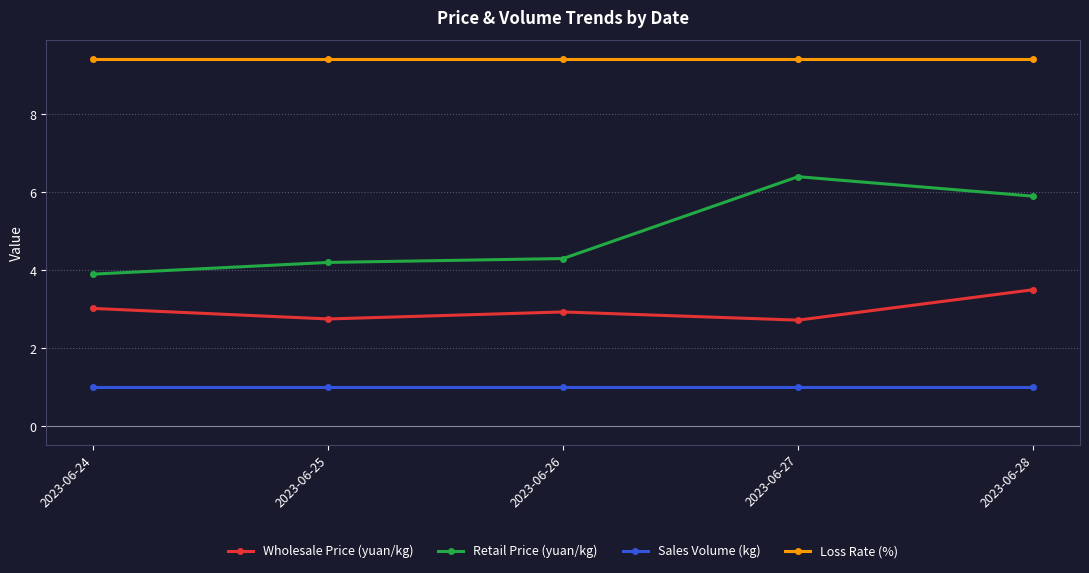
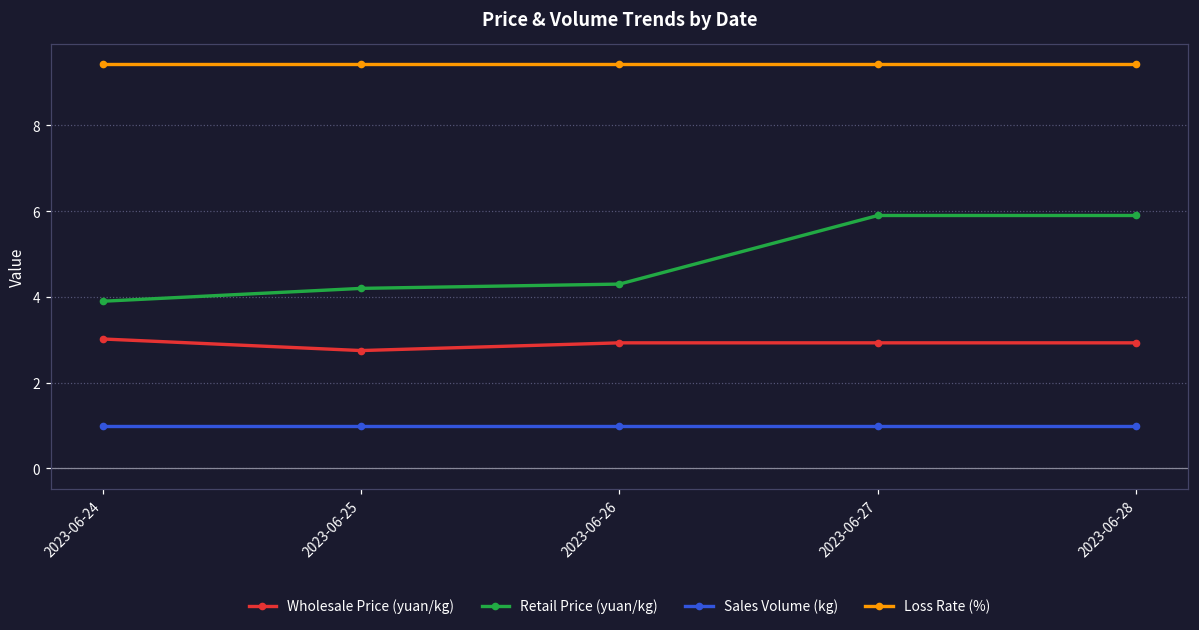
  {
    "Wholesale Price (yuan/kg)": {
      "2023-06-24": 3.0,
      "2023-06-25": 2.8,
      "2023-06-26": 2.9,
-     "2023-06-27": 2.7,
-     "2023-06-28": 3.5
+     "2023-06-27": 2.9,
+     "2023-06-28": 2.9
    },
    "Retail Price (yuan/kg)": {
      "2023-06-24": 3.9,
      "2023-06-25": 4.2,
      "2023-06-26": 4.3,
-     "2023-06-27": 6.4,
+     "2023-06-27": 5.9,
      "2023-06-28": 5.9
    },
    "Sales Volume (kg)": {
      "2023-06-24": 1.0,
      "2023-06-25": 1.0,
      "2023-06-26": 1.0,
      "2023-06-27": 1.0,
      "2023-06-28": 1.0
    },
    "Loss Rate (%)": {
      "2023-06-24": 9.4,
      "2023-06-25": 9.4,
      "2023-06-26": 9.4,
      "2023-06-27": 9.4,
      "2023-06-28": 9.4
    }
  }
